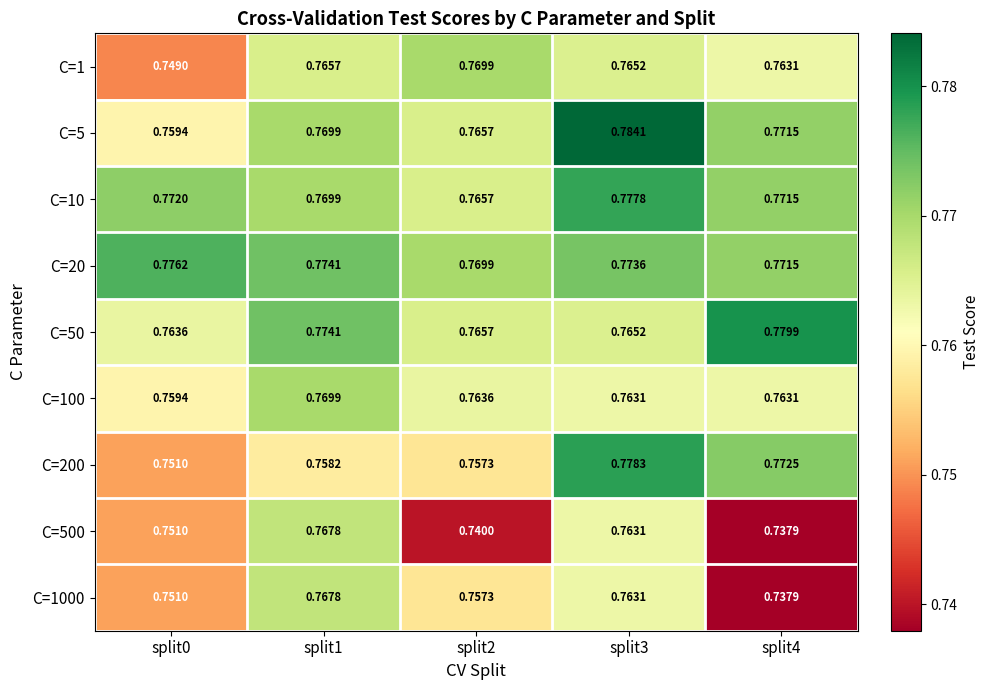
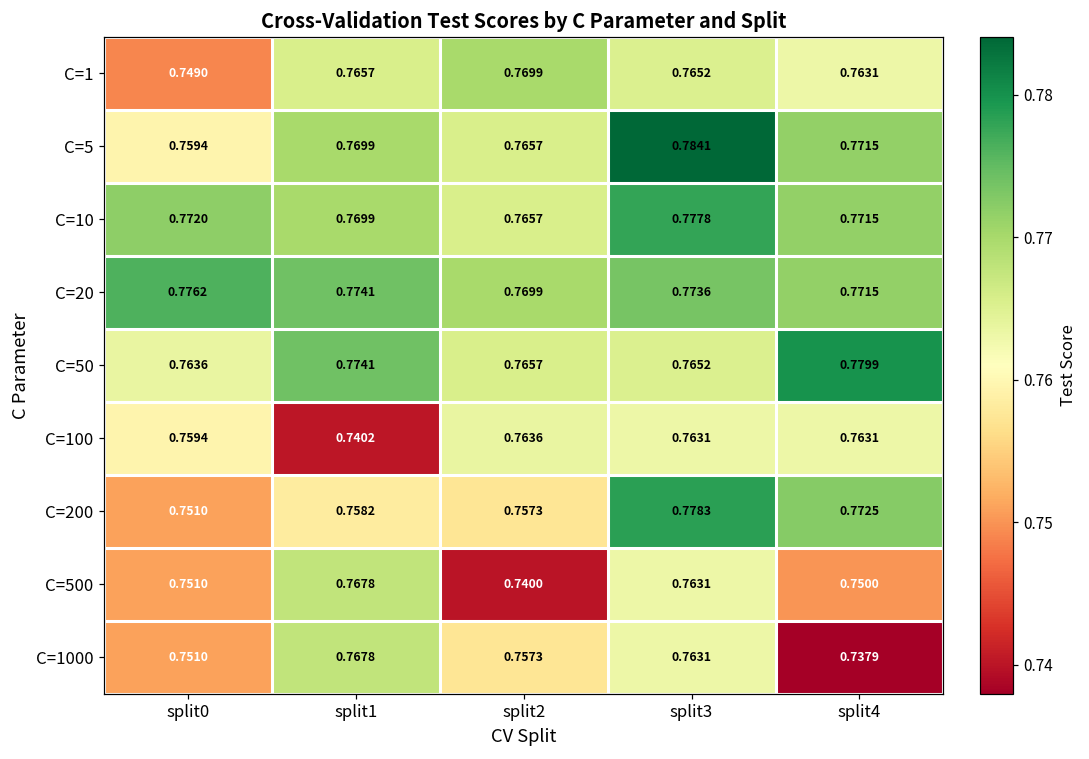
  {
    "C=1": {
      "split0": 0.7490,
      "split1": 0.7657,
      "split2": 0.7699,
      "split3": 0.7652,
      "split4": 0.7631
    },
    "C=5": {
      "split0": 0.7594,
      "split1": 0.7699,
      "split2": 0.7657,
      "split3": 0.7841,
      "split4": 0.7715
    },
    "C=10": {
      "split0": 0.7720,
      "split1": 0.7699,
      "split2": 0.7657,
      "split3": 0.7778,
      "split4": 0.7715
    },
    "C=20": {
      "split0": 0.7762,
      "split1": 0.7741,
      "split2": 0.7699,
      "split3": 0.7736,
      "split4": 0.7715
    },
    "C=50": {
      "split0": 0.7636,
      "split1": 0.7741,
      "split2": 0.7657,
      "split3": 0.7652,
      "split4": 0.7799
    },
    "C=100": {
      "split0": 0.7594,
-     "split1": 0.7699,
+     "split1": 0.7402,
      "split2": 0.7636,
      "split3": 0.7631,
      "split4": 0.7631
    },
    "C=200": {
      "split0": 0.7510,
      "split1": 0.7582,
      "split2": 0.7573,
      "split3": 0.7783,
      "split4": 0.7725
    },
    "C=500": {
      "split0": 0.7510,
      "split1": 0.7678,
      "split2": 0.7400,
      "split3": 0.7631,
-     "split4": 0.7379
+     "split4": 0.7500
    },
    "C=1000": {
      "split0": 0.7510,
      "split1": 0.7678,
      "split2": 0.7573,
      "split3": 0.7631,
      "split4": 0.7379
    }
  }
